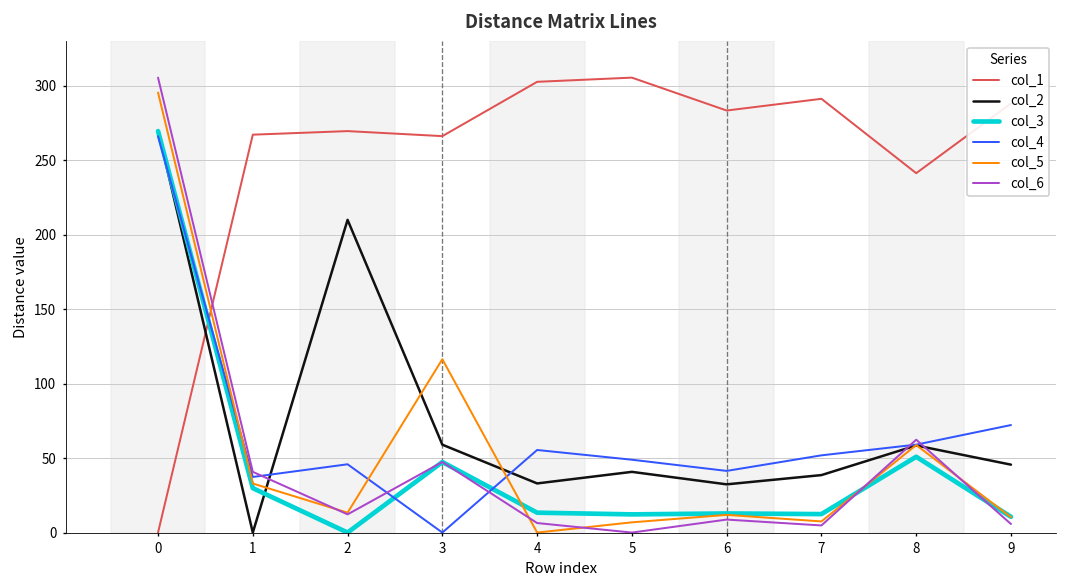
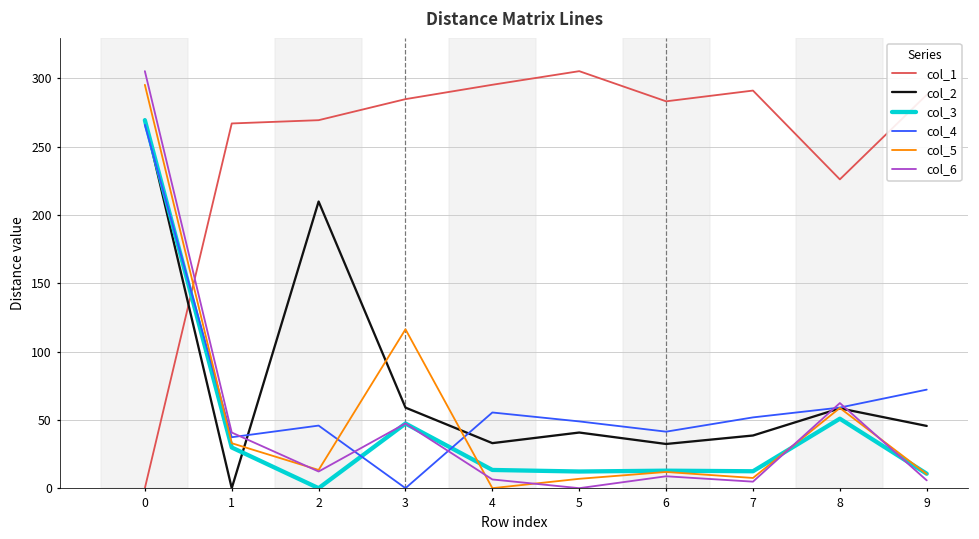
  {
    "col_1": {
      "0": 0,
      "1": 267,
      "2": 269,
-     "3": 266,
-     "4": 303,
+     "3": 285,
+     "4": 295,
      "5": 305,
      "6": 283,
      "7": 291,
-     "8": 241
+     "8": 226
    },
    "col_2": {
      "1": 0,
      "2": 210,
      "3": 59,
      "4": 33,
      "5": 41,
      "6": 32,
      "7": 39,
      "9": 46
    },
    "col_3": {
      "1": 30,
      "2": 0,
      "4": 13,
      "5": 12,
      "7": 12,
      "8": 51
    },
    "col_4": {
      "0": 266,
      "1": 37,
      "2": 46,
      "3": 0,
      "4": 55,
      "5": 49,
      "6": 41,
      "7": 52,
      "9": 72
    },
    "col_5": {
      "0": 295,
      "1": 33,
      "3": 116,
      "4": 0,
      "5": 7,
      "7": 7
    },
    "col_6": {
      "0": 305,
      "1": 41,
      "4": 6,
      "5": 0,
      "6": 9,
      "7": 5,
      "8": 62,
      "9": 6
    }
  }
